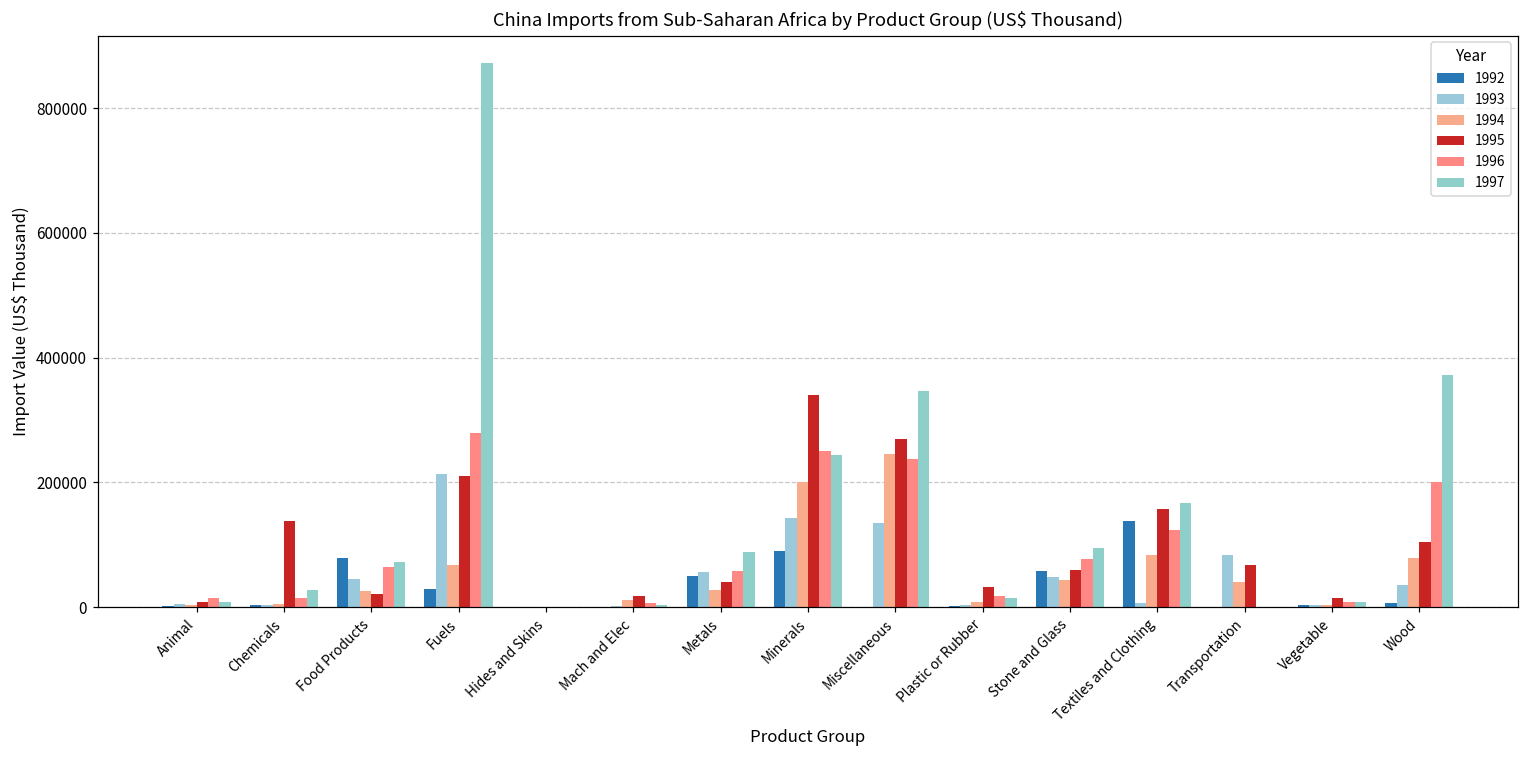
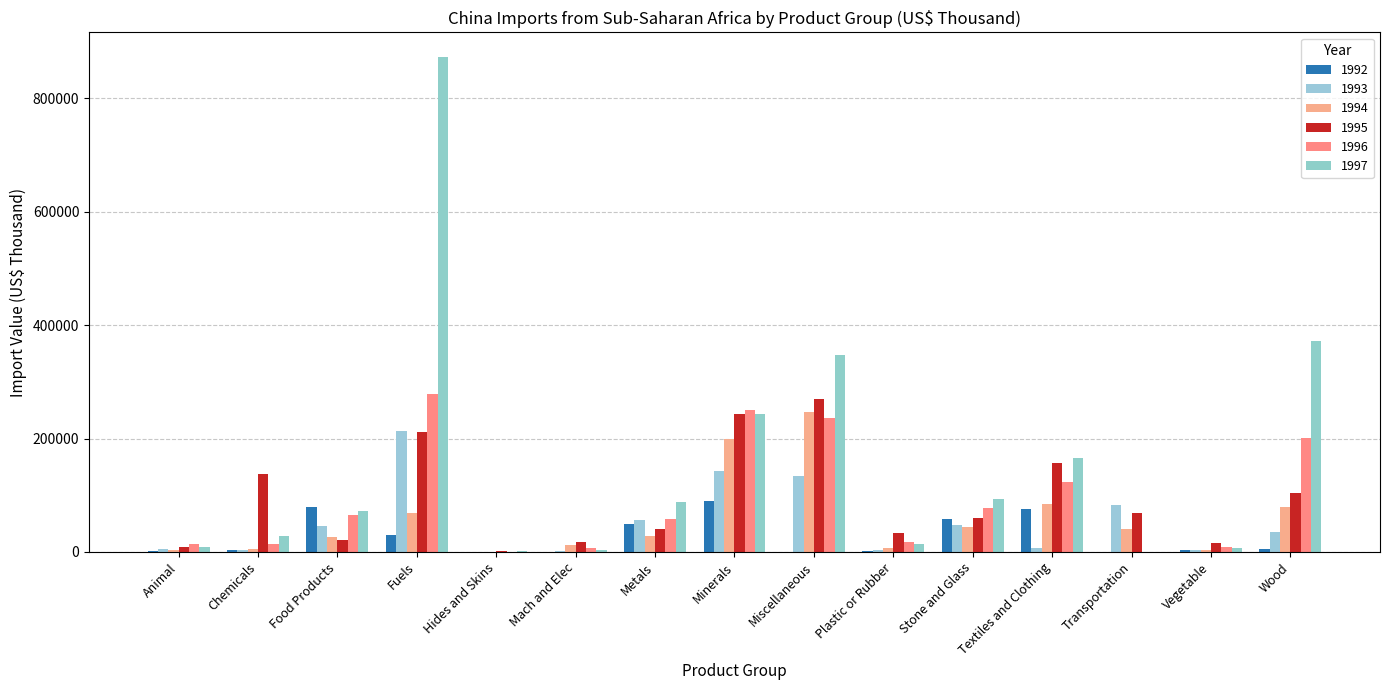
  {
    "1992": {
      "Food Products": 80000,
      "Fuels": 30000,
      "Metals": 50000,
      "Minerals": 90000,
      "Stone and Glass": 60000,
-     "Textiles and Clothing": 140000,
+     "Textiles and Clothing": 80000,
      "Wood": 10000
    },
    "1995": {
      "Animal": 10000,
      "Chemicals": 140000,
      "Food Products": 20000,
      "Fuels": 210000,
      "Mach and Elec": 20000,
      "Metals": 40000,
-     "Minerals": 340000,
+     "Minerals": 240000,
      "Miscellaneous": 270000,
      "Plastic or Rubber": 30000,
      "Stone and Glass": 60000,
      "Textiles and Clothing": 160000,
      "Transportation": 70000,
      "Vegetable": 20000,
      "Wood": 100000
    }
  }
